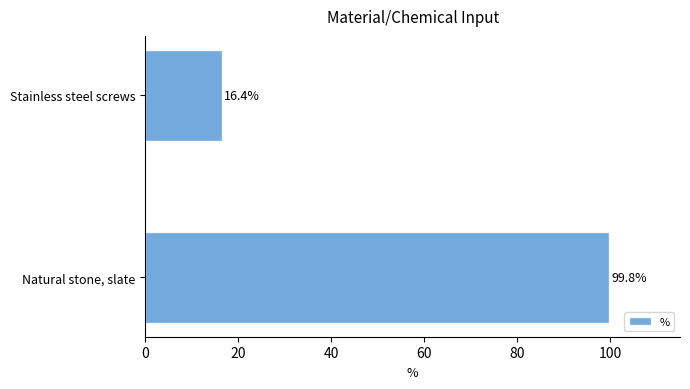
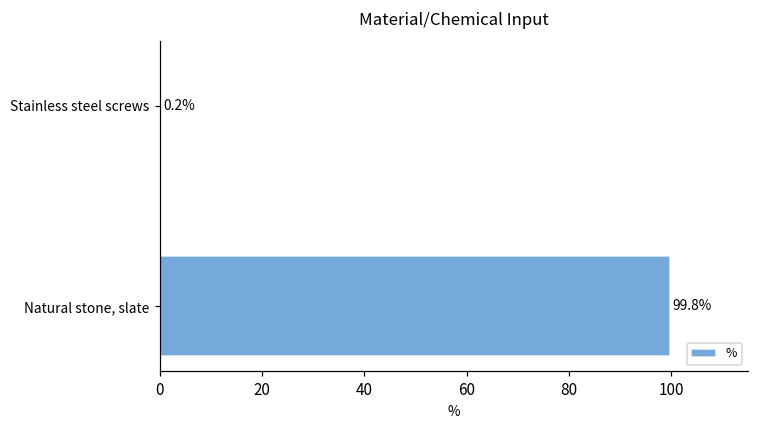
  {
-   "Stainless steel screws": "16.4%",
+   "Stainless steel screws": "0.2%",
    "Natural stone, slate": "99.8%"
  }
